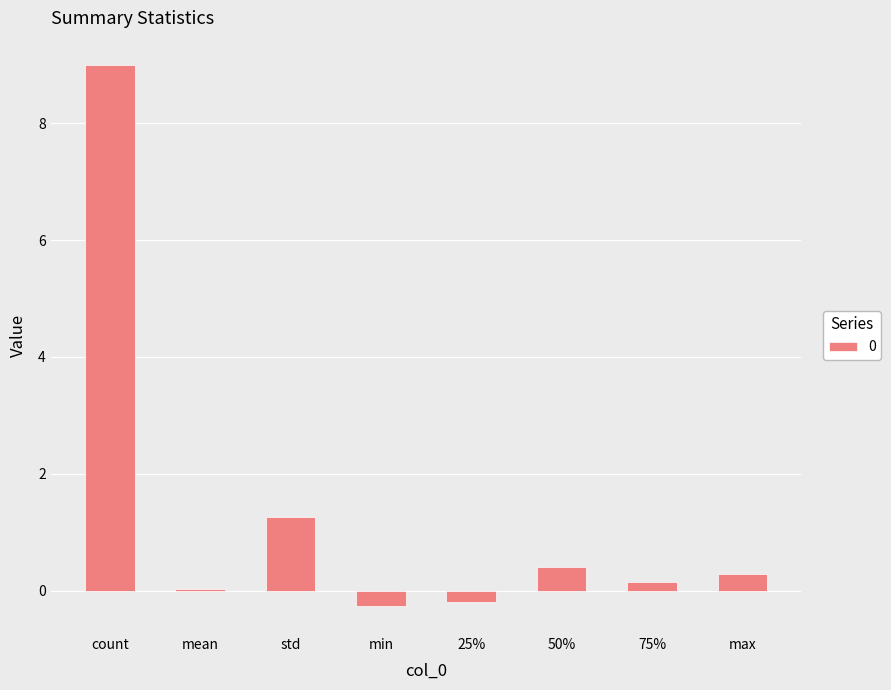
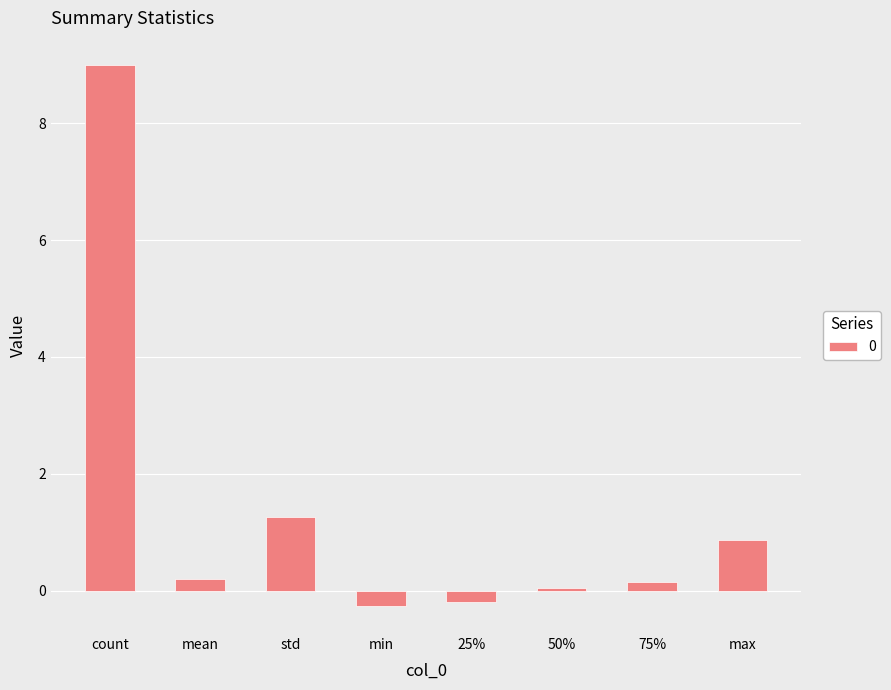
  {
    "count": 9.0,
-   "mean": 0.0,
+   "mean": 0.2,
    "std": 1.3,
    "min": -0.3,
    "25%": -0.2,
-   "50%": 0.4,
+   "50%": 0.0,
    "75%": 0.1,
-   "max": 0.3
+   "max": 0.9
  }
